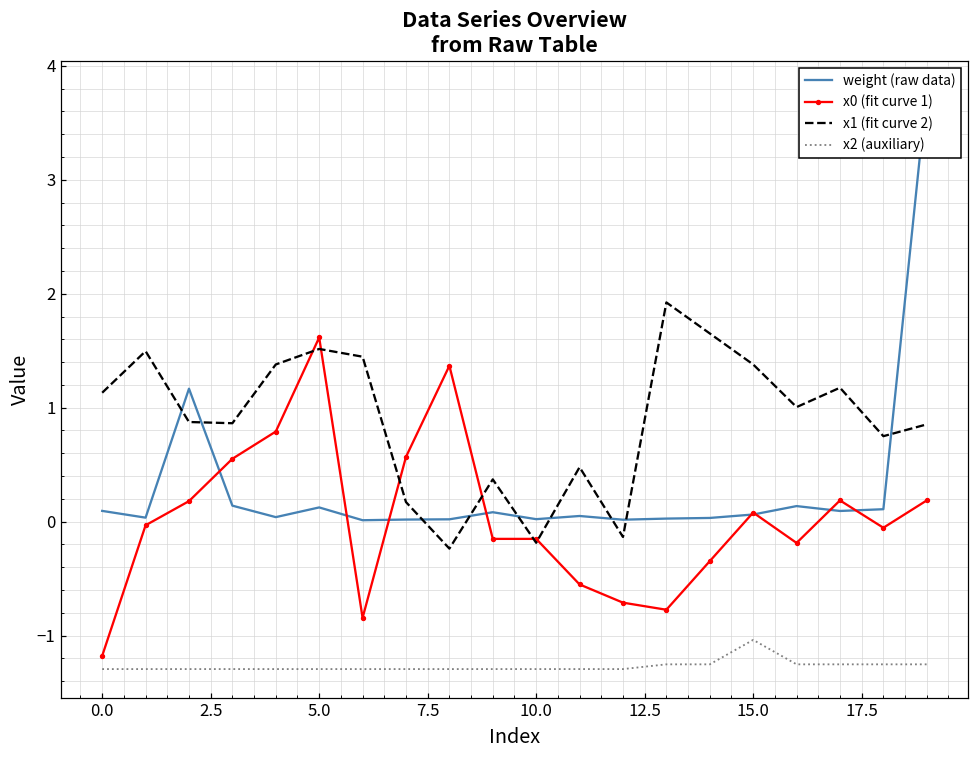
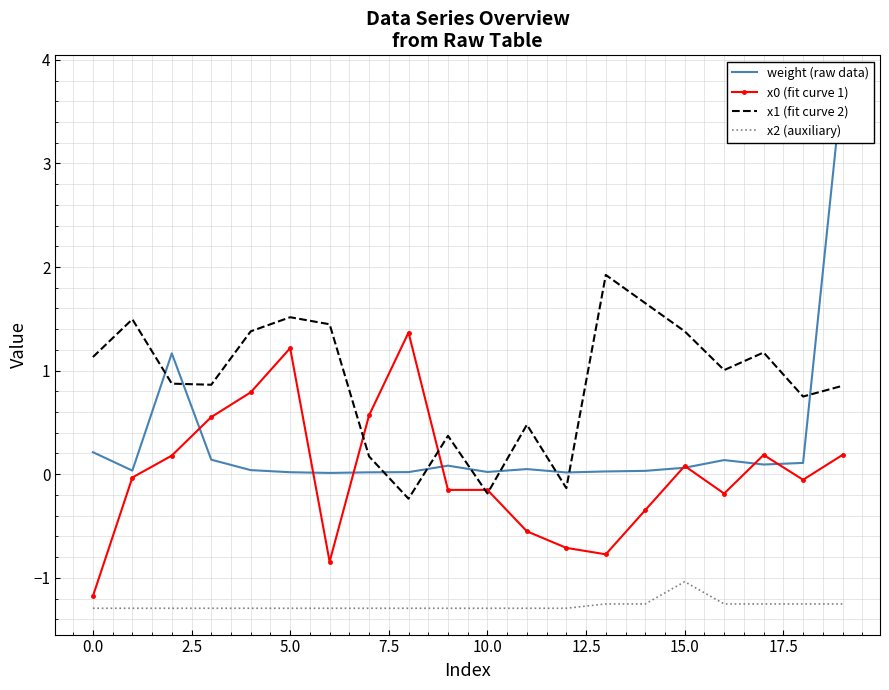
  {
    "weight (raw data)": {
-     "0.0": 0.09,
-     "5.0": 0.12,
+     "0.0": 0.21,
+     "5.0": 0.02,
      "10.0": 0.02
    },
    "x0 (fit curve 1)": {
      "0.0": -1.18,
-     "5.0": 1.62,
+     "5.0": 1.22,
      "10.0": -0.15
    },
    "x1 (fit curve 2)": {
      "0.0": 1.13,
      "5.0": 1.52,
      "10.0": -0.19,
      "15.0": 1.38
    },
    "x2 (auxiliary)": {
      "0.0": -1.29,
      "5.0": -1.29,
      "10.0": -1.29,
      "15.0": -1.04
    }
  }
